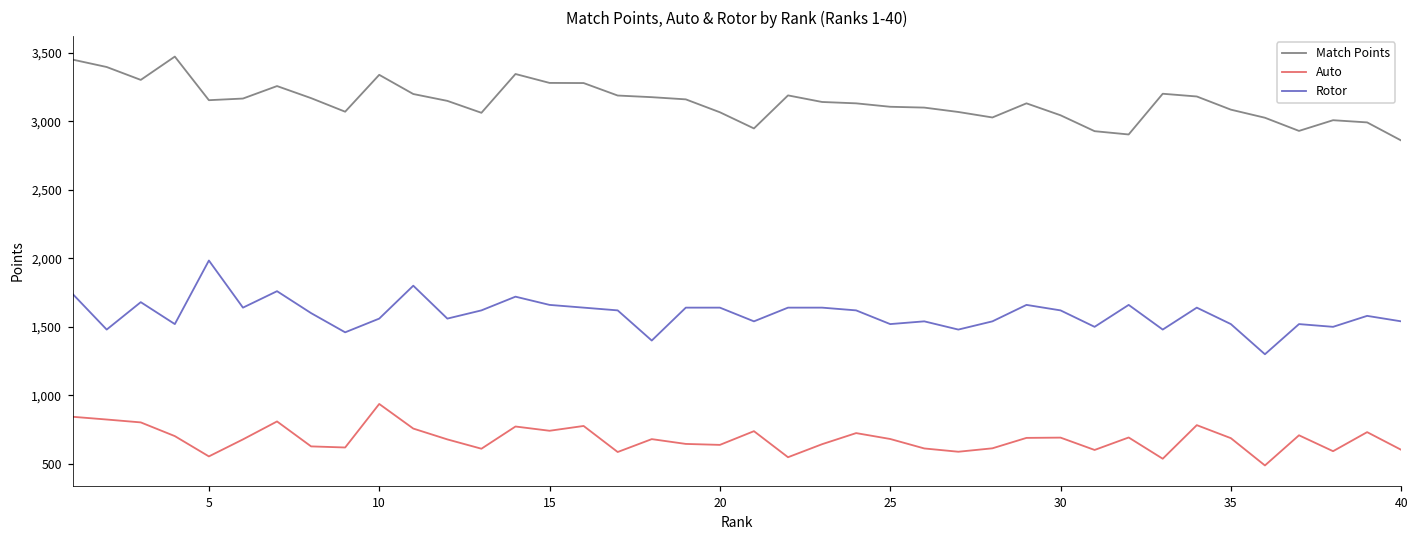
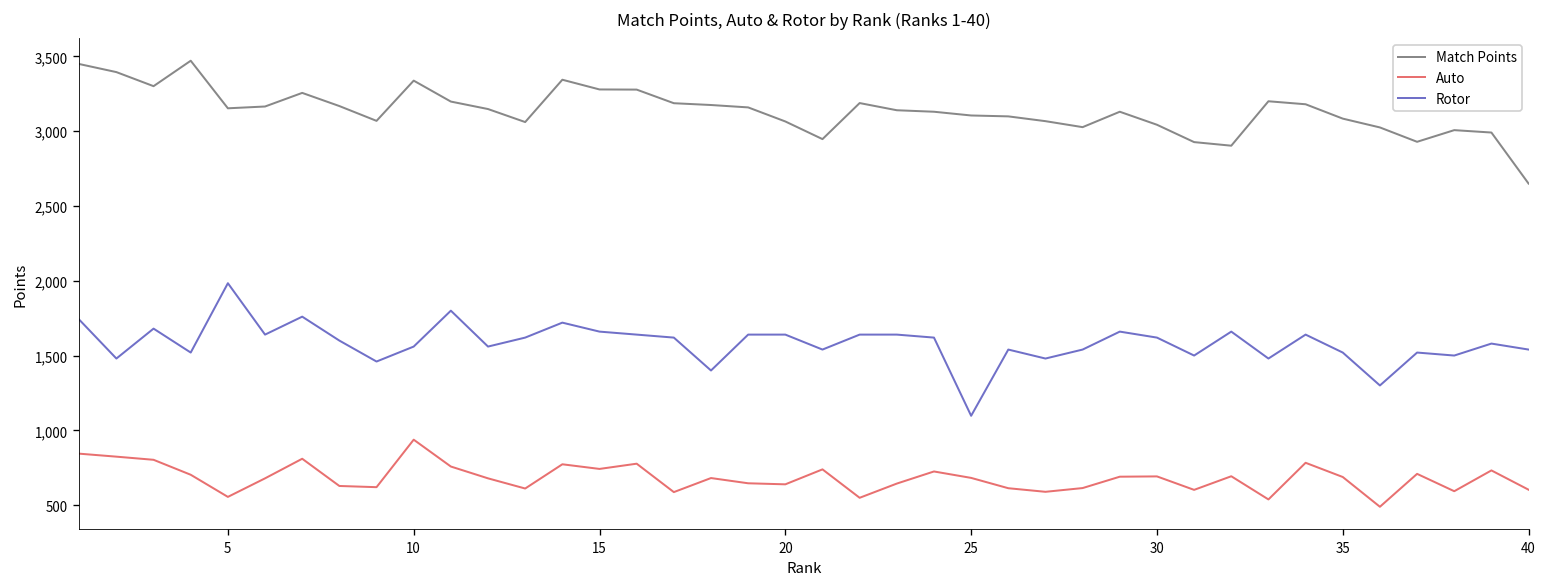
  {
    "Match Points": {
      "5": "3,150",
      "10": "3,340",
      "15": "3,280",
      "20": "3,070",
      "25": "3,110",
      "30": "3,040",
      "35": "3,080",
-     "40": "2,860"
+     "40": "2,650"
    },
    "Auto": {
      "5": "560",
      "10": "940",
      "15": "740",
      "20": "640",
      "25": "680",
      "30": "690",
      "35": "690",
      "40": "600"
    },
    "Rotor": {
      "5": "1,980",
      "10": "1,560",
      "15": "1,660",
      "20": "1,640",
-     "25": "1,520",
+     "25": "1,100",
      "30": "1,620",
      "35": "1,520",
      "40": "1,540"
    }
  }
